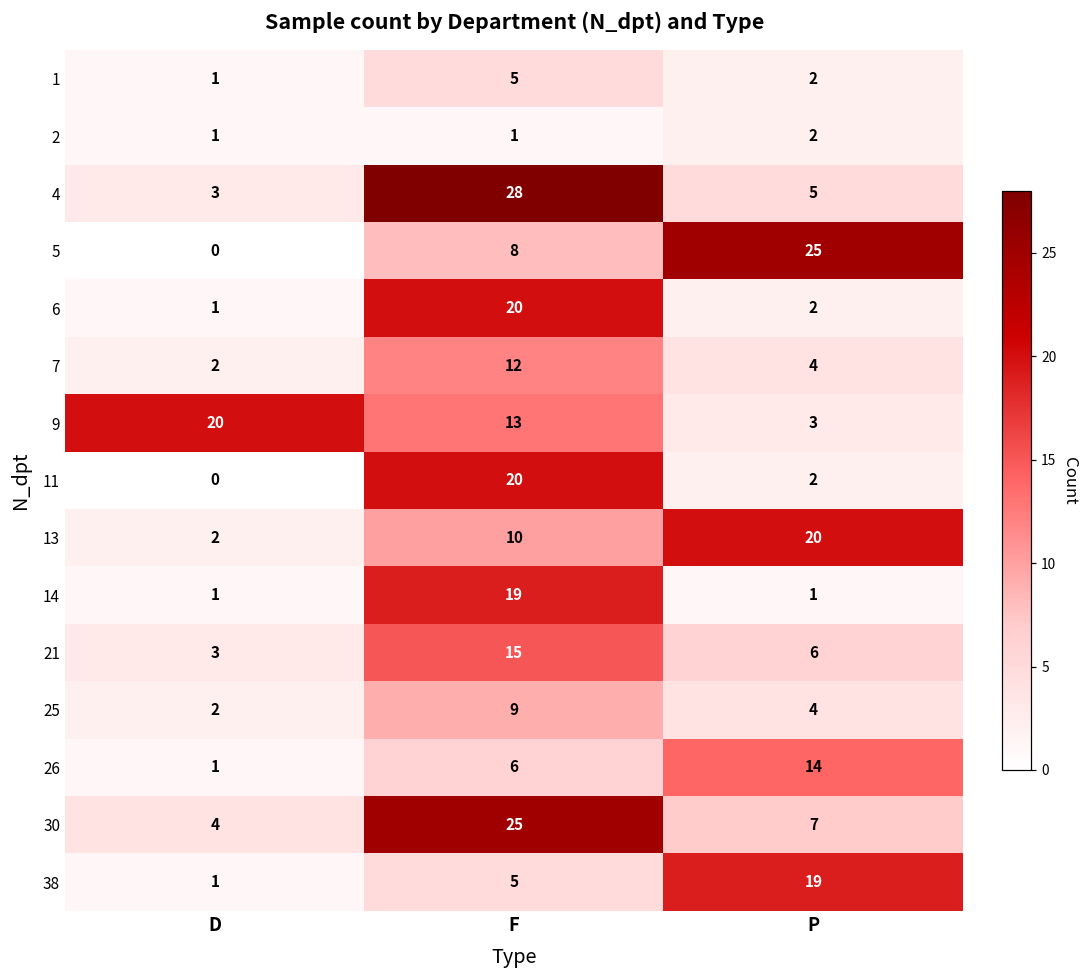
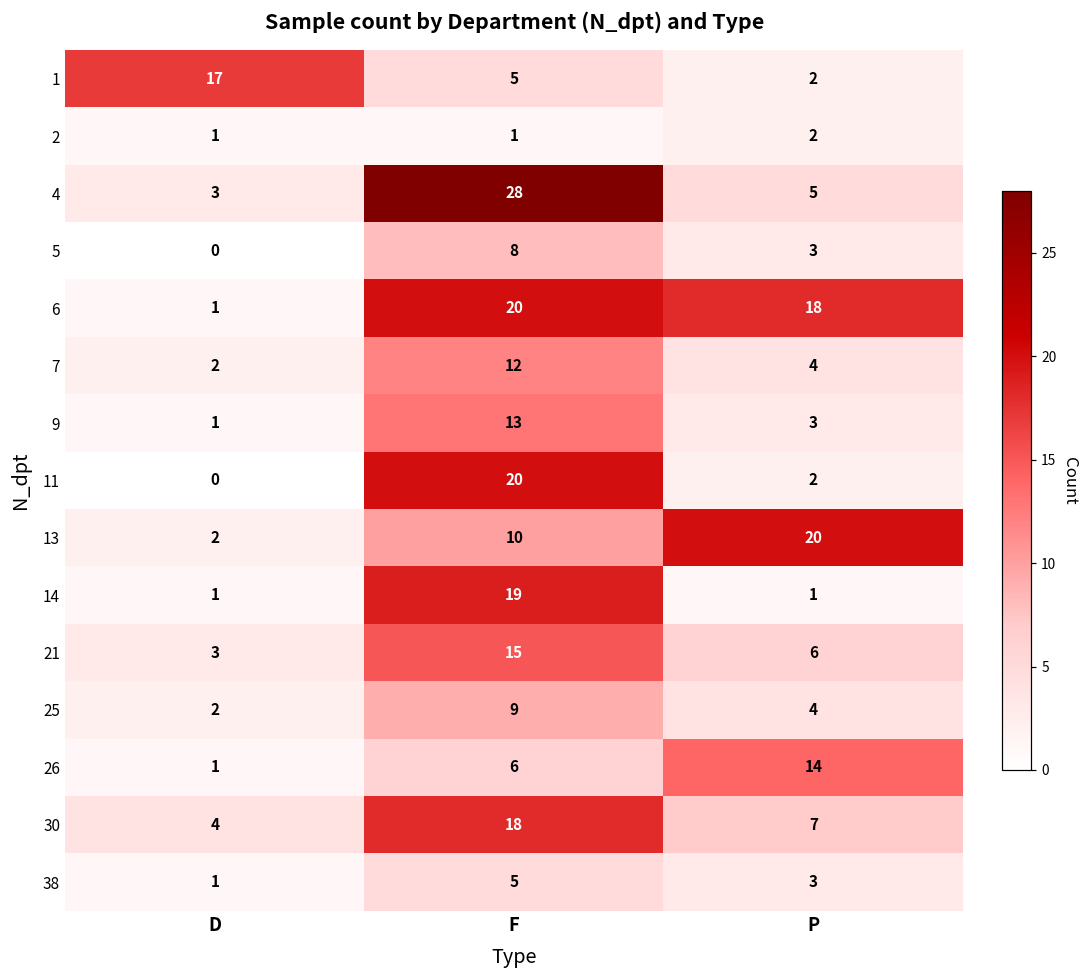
  {
    "1": {
-     "D": 1,
+     "D": 17,
      "F": 5,
      "P": 2
    },
    "2": {
      "D": 1,
      "F": 1,
      "P": 2
    },
    "4": {
      "D": 3,
      "F": 28,
      "P": 5
    },
    "5": {
      "D": 0,
      "F": 8,
-     "P": 25
+     "P": 3
    },
    "6": {
      "D": 1,
      "F": 20,
-     "P": 2
+     "P": 18
    },
    "7": {
      "D": 2,
      "F": 12,
      "P": 4
    },
    "9": {
-     "D": 20,
+     "D": 1,
      "F": 13,
      "P": 3
    },
    "11": {
      "D": 0,
      "F": 20,
      "P": 2
    },
    "13": {
      "D": 2,
      "F": 10,
      "P": 20
    },
    "14": {
      "D": 1,
      "F": 19,
      "P": 1
    },
    "21": {
      "D": 3,
      "F": 15,
      "P": 6
    },
    "25": {
      "D": 2,
      "F": 9,
      "P": 4
    },
    "26": {
      "D": 1,
      "F": 6,
      "P": 14
    },
    "30": {
      "D": 4,
-     "F": 25,
+     "F": 18,
      "P": 7
    },
    "38": {
      "D": 1,
      "F": 5,
-     "P": 19
+     "P": 3
    }
  }
